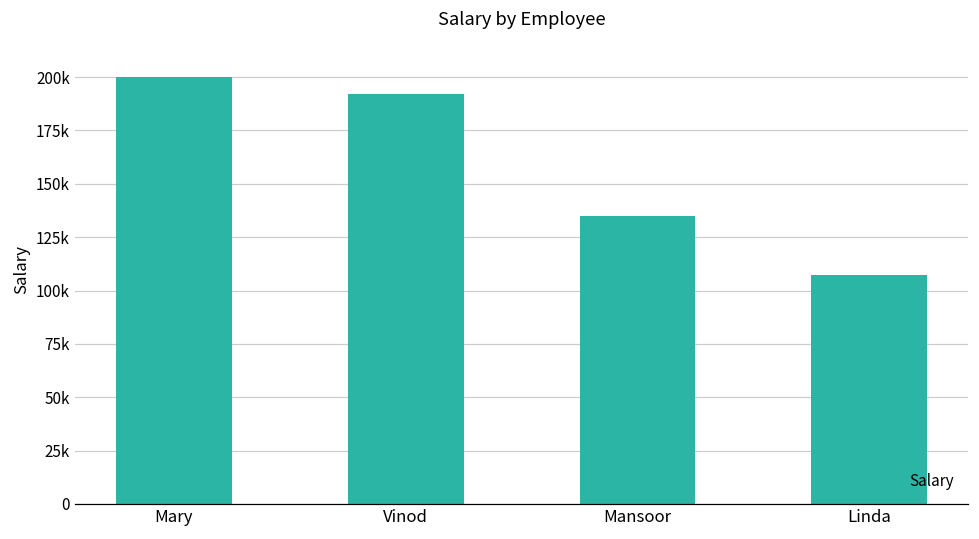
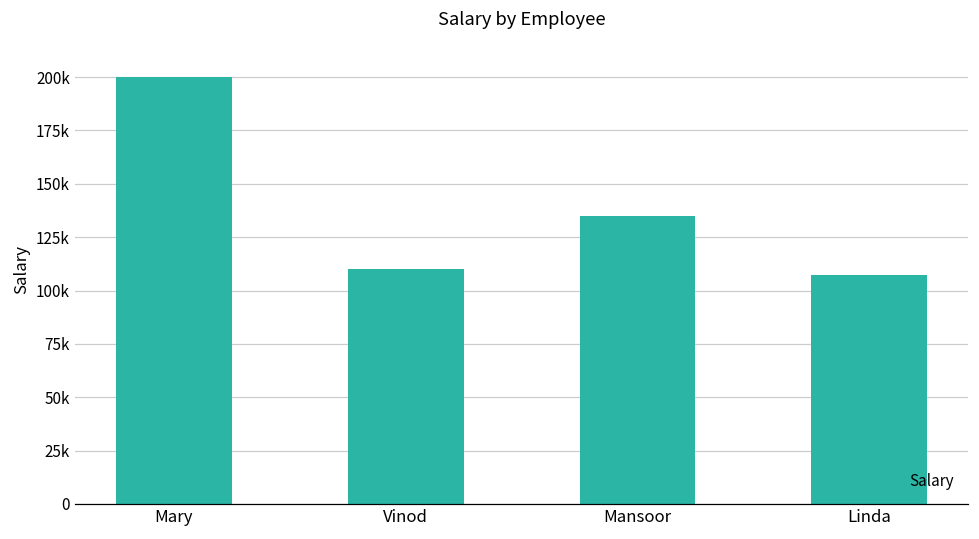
  {
    "Mary": 200000,
-   "Vinod": 192000,
+   "Vinod": 110000,
    "Mansoor": 135000,
    "Linda": 107000
  }
